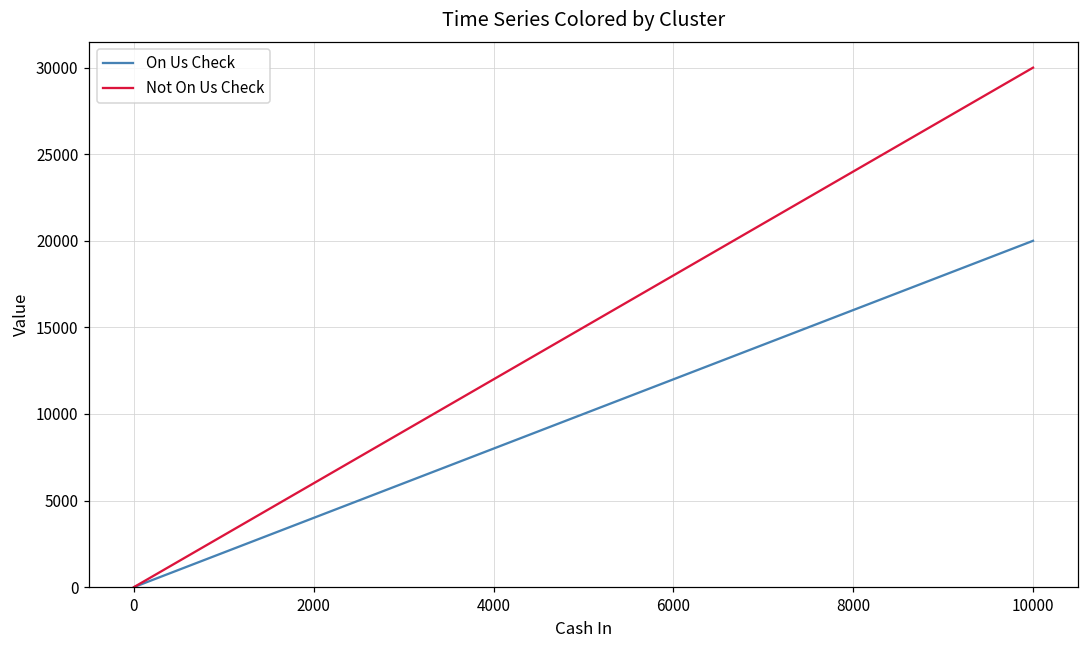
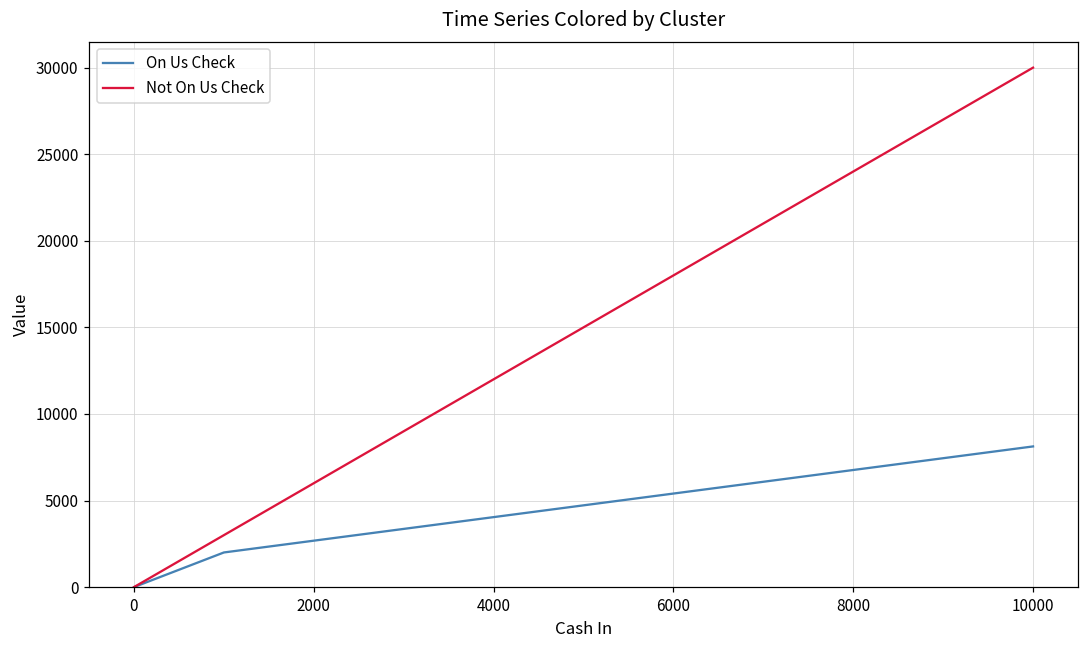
  {
    "On Us Check": {
-     "10000": 20000
+     "10000": 8100
    },
    "Not On Us Check": {
      "10000": 30000
    }
  }
